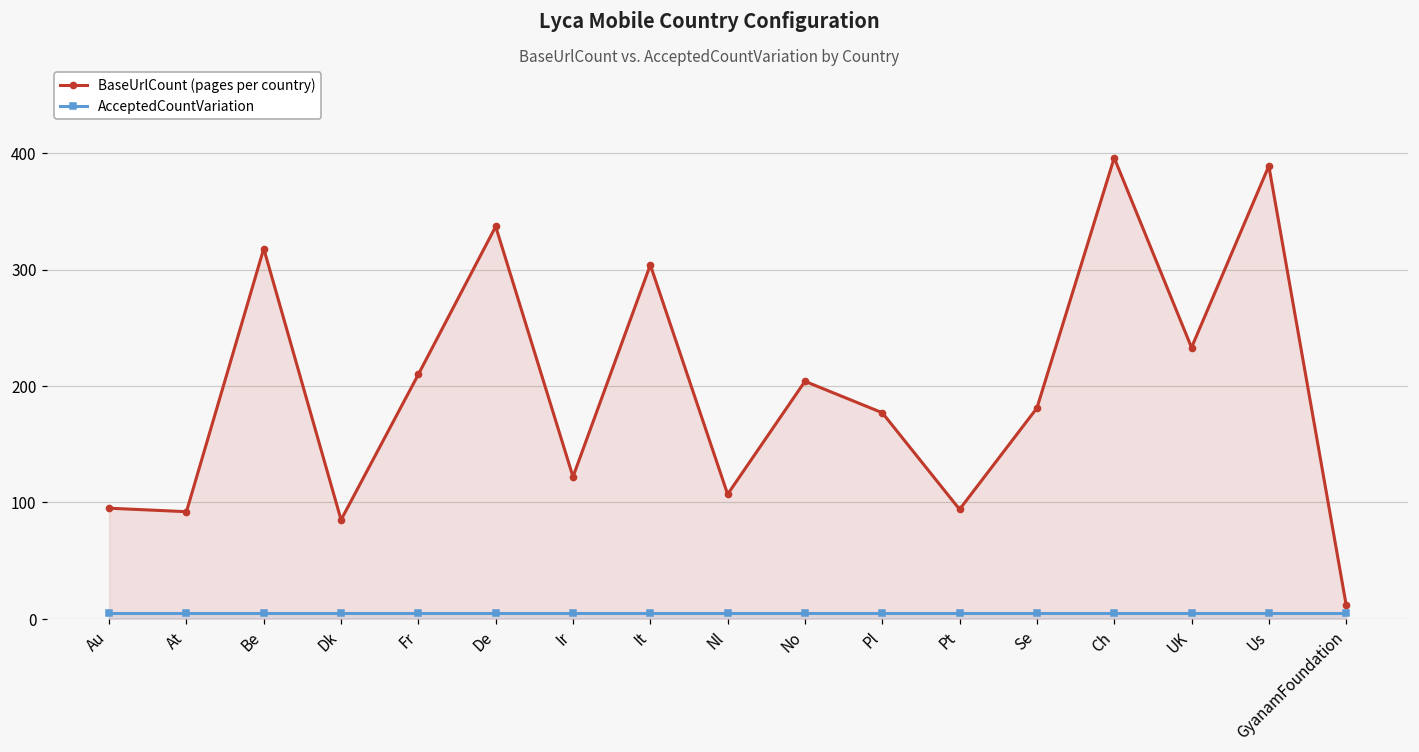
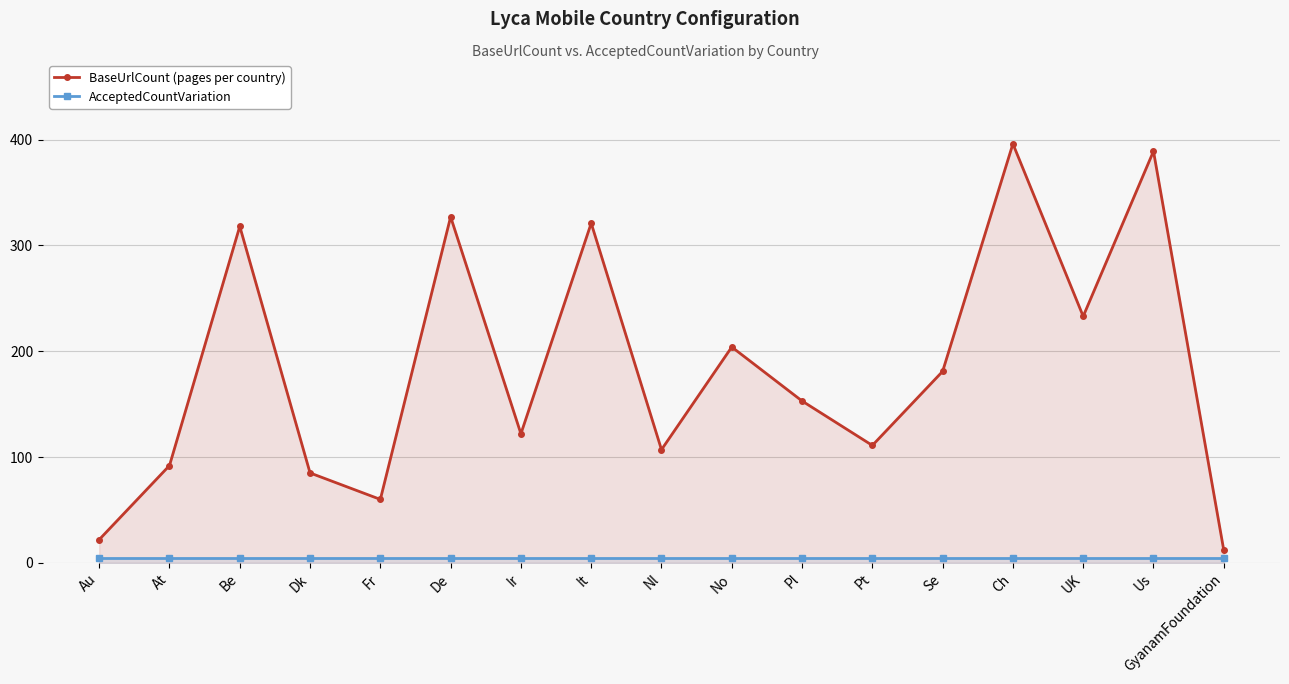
  {
    "BaseUrlCount (pages per country)": {
-     "Au": 95,
+     "Au": 22,
      "At": 92,
      "Be": 318,
      "Dk": 85,
-     "Fr": 210,
-     "De": 337,
+     "Fr": 60,
+     "De": 327,
      "Ir": 122,
-     "It": 304,
+     "It": 321,
      "Nl": 107,
      "No": 204,
-     "Pl": 177,
-     "Pt": 94,
+     "Pl": 153,
+     "Pt": 111,
      "Se": 181,
      "Ch": 396,
      "UK": 233,
      "Us": 389,
      "GyanamFoundation": 12
    },
    "AcceptedCountVariation": {
      "Au": 5,
      "At": 5,
      "Be": 5,
      "Dk": 5,
      "Fr": 5,
      "De": 5,
      "Ir": 5,
      "It": 5,
      "Nl": 5,
      "No": 5,
      "Pl": 5,
      "Pt": 5,
      "Se": 5,
      "Ch": 5,
      "UK": 5,
      "Us": 5,
      "GyanamFoundation": 5
    }
  }
